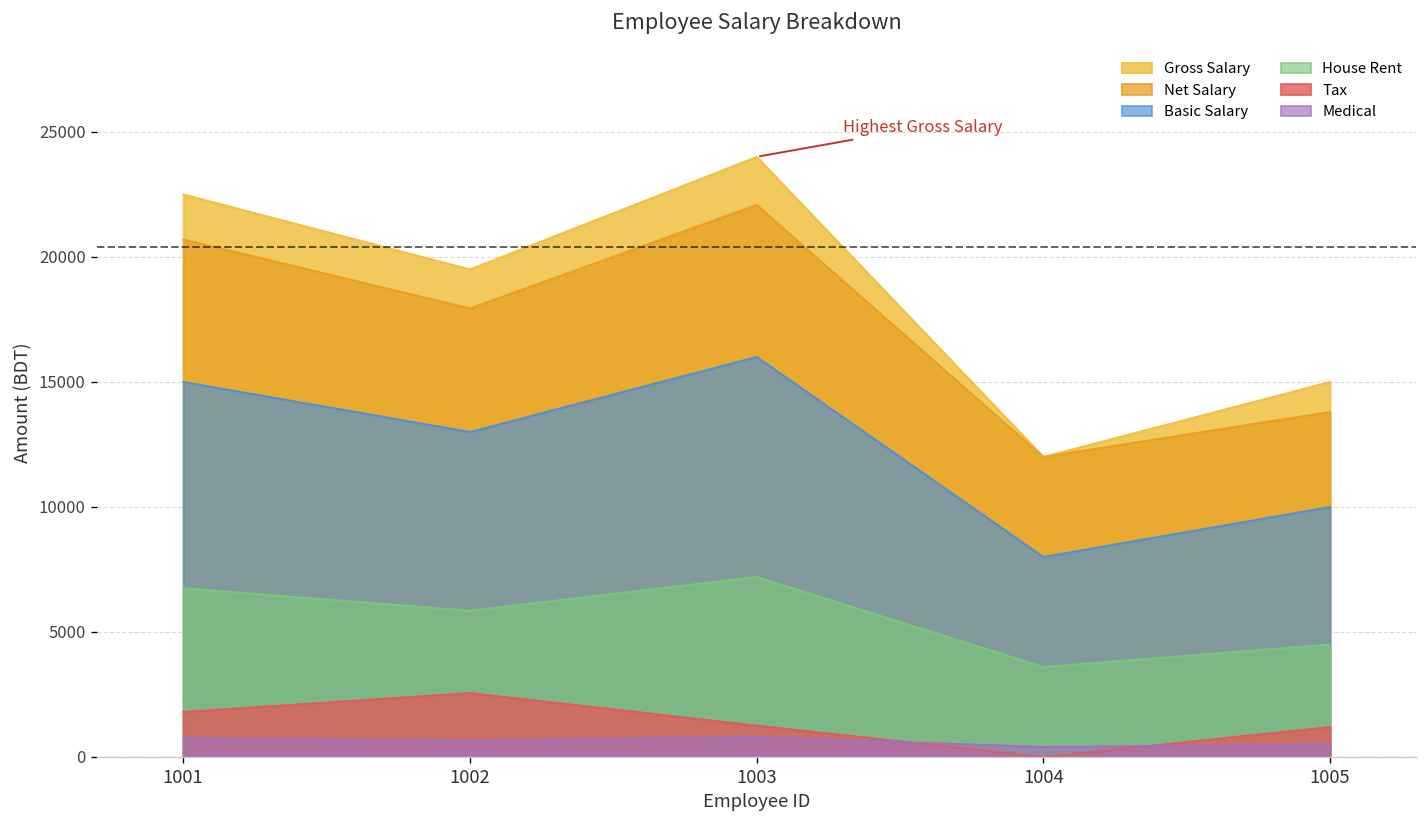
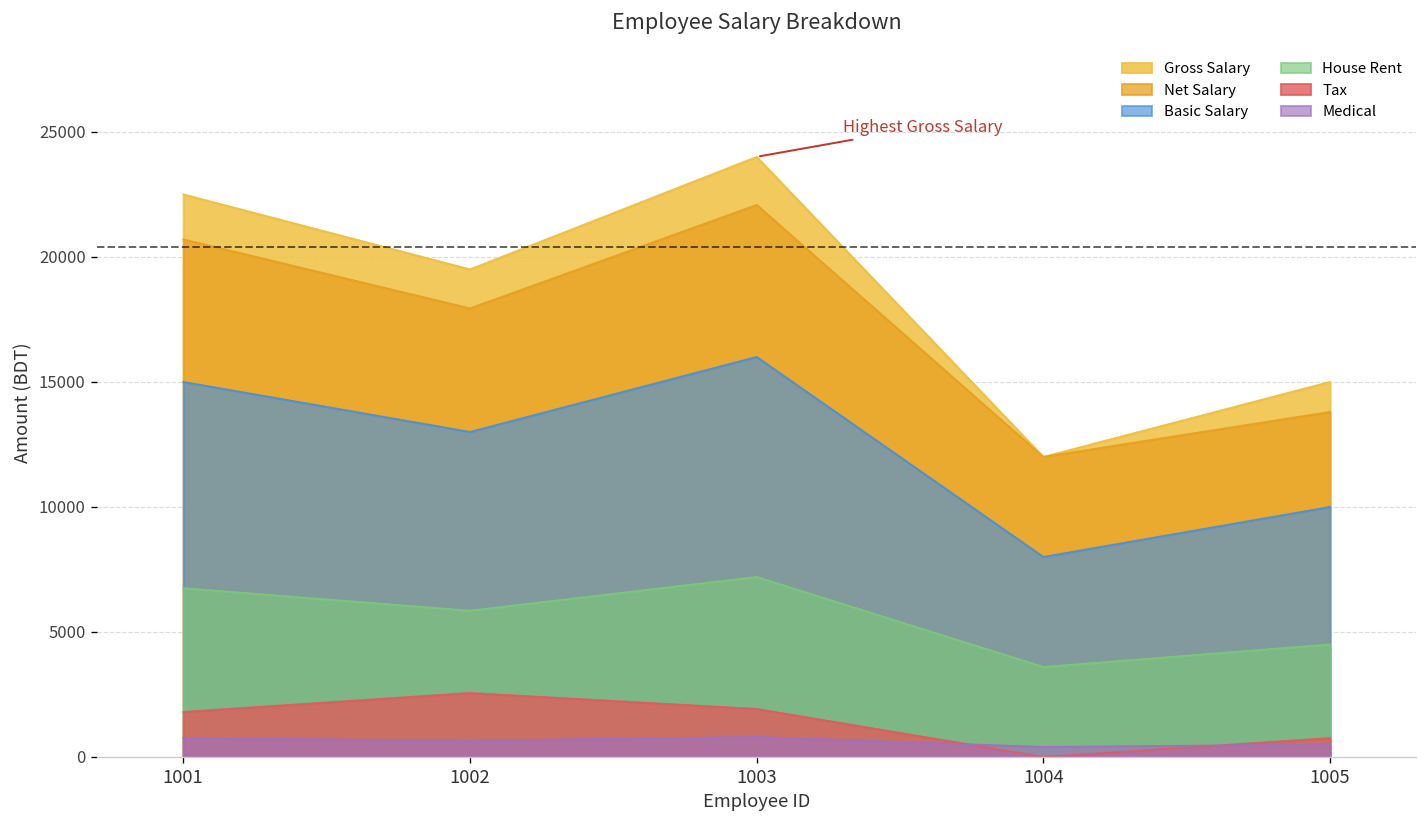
  {
    "Basic Salary": {
      "1001": 15000,
      "1002": 13000,
      "1003": 16000,
      "1004": 8000,
      "1005": 10000
    },
    "House Rent": {
      "1001": 6800,
      "1002": 5900,
      "1003": 7200,
      "1004": 3600,
      "1005": 4500
    },
    "Tax": {
      "1001": 1800,
      "1002": 2600,
-     "1003": 1300,
+     "1003": 1900,
      "1004": 0,
-     "1005": 1200
+     "1005": 800
    },
    "Medical": {
      "1001": 800,
      "1002": 700,
      "1003": 800,
      "1004": 400,
      "1005": 500
    }
  }
